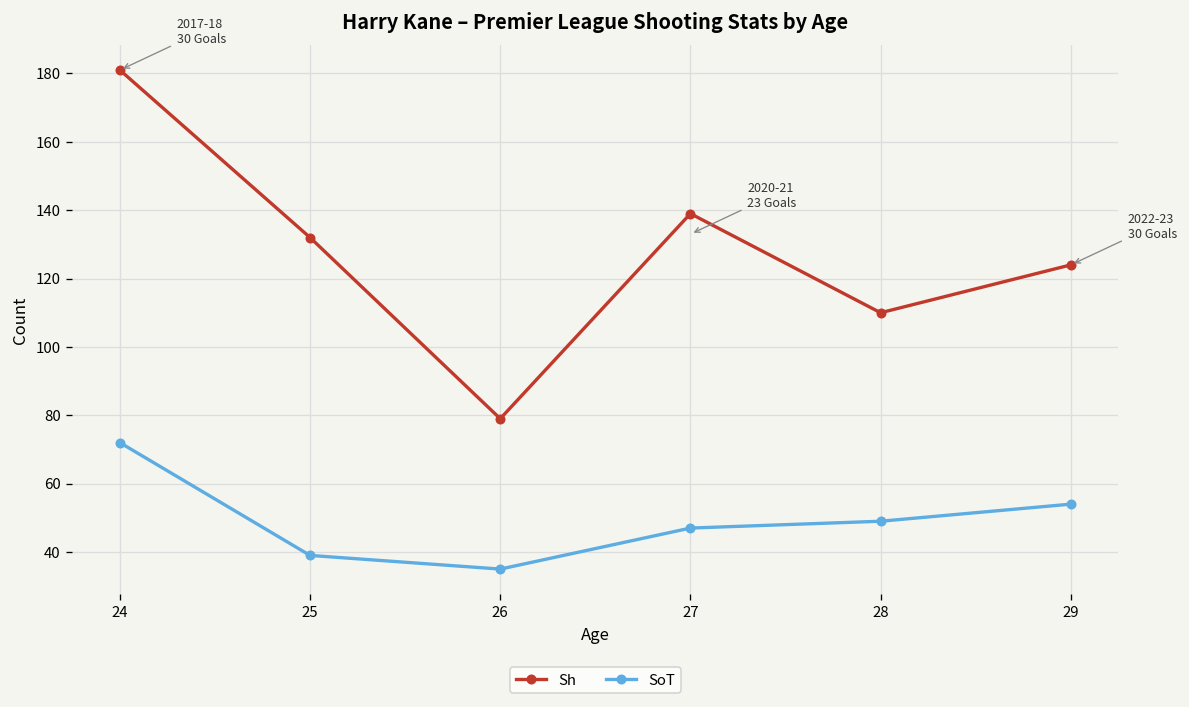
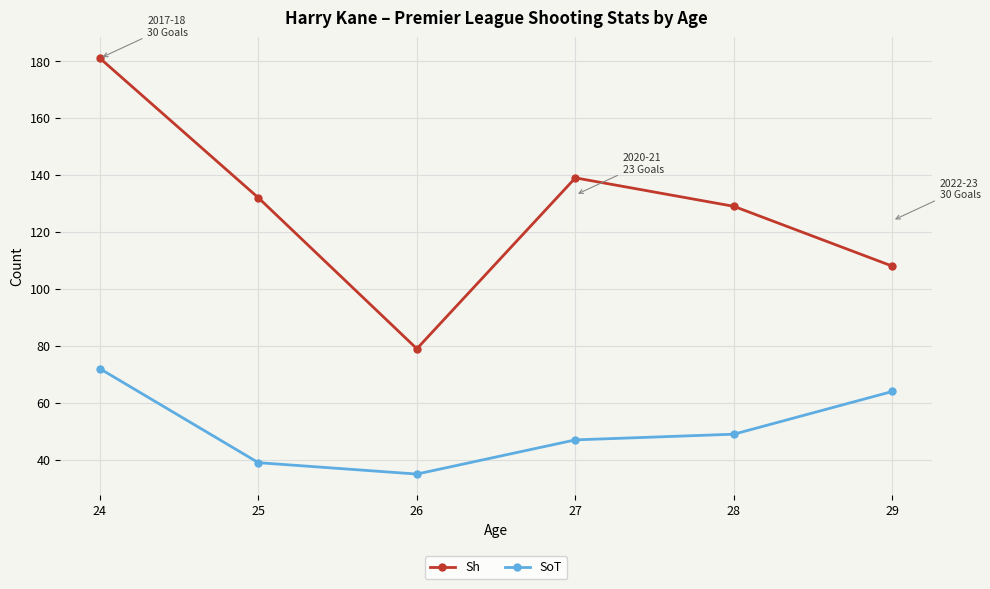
  {
    "Sh": {
      "25": 132,
      "26": 79,
-     "28": 110,
-     "29": 124
+     "28": 129,
+     "29": 108
    },
    "SoT": {
      "24": 72,
      "25": 39,
      "26": 35,
      "27": 47,
      "28": 49,
-     "29": 54
+     "29": 64
    }
  }
